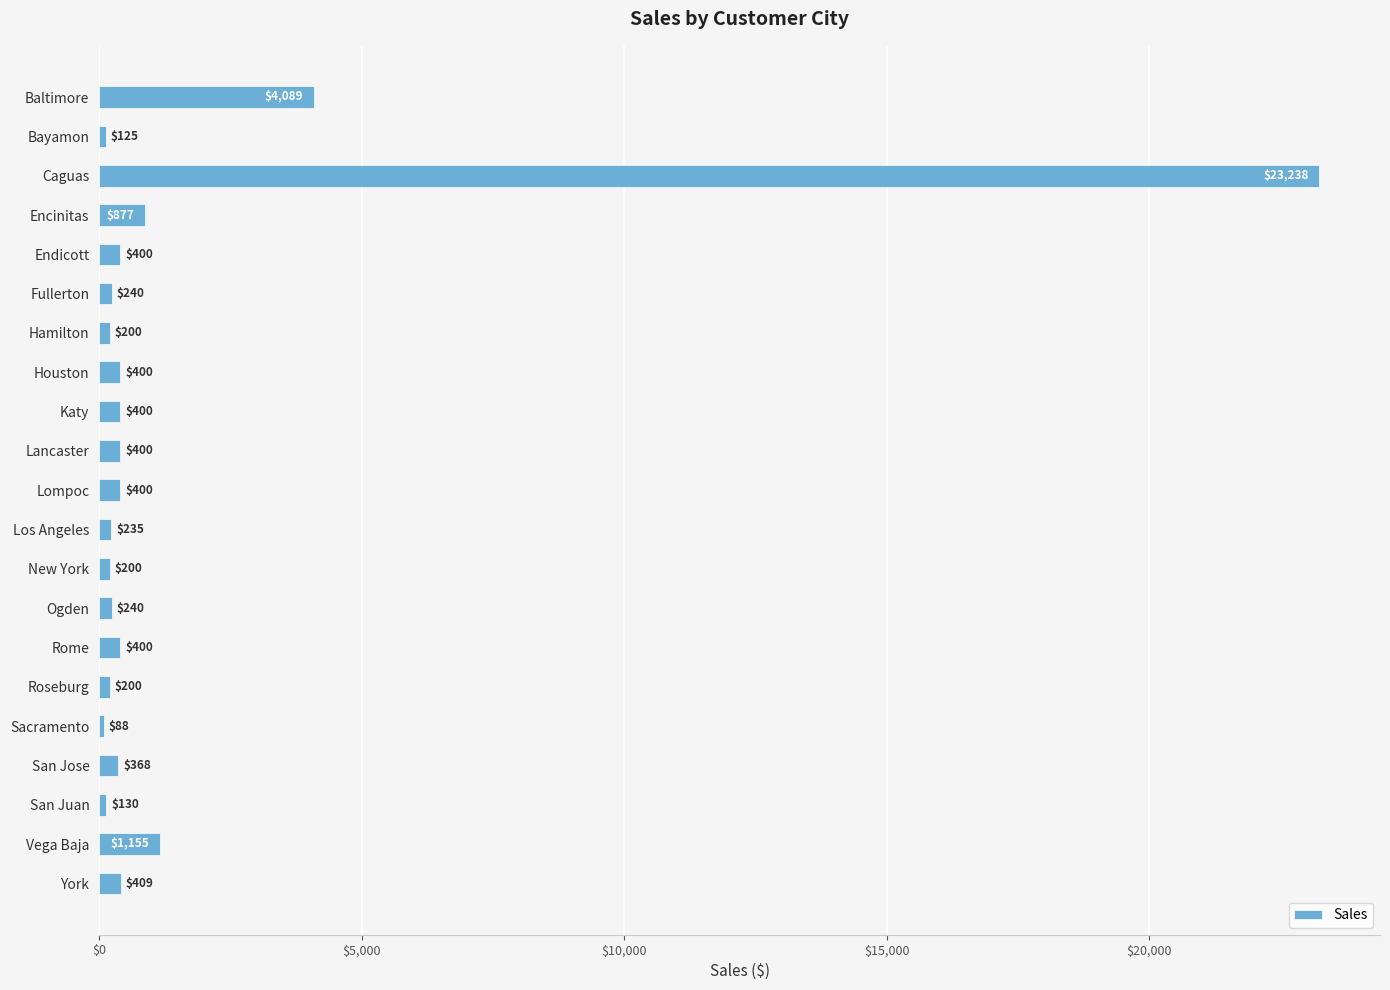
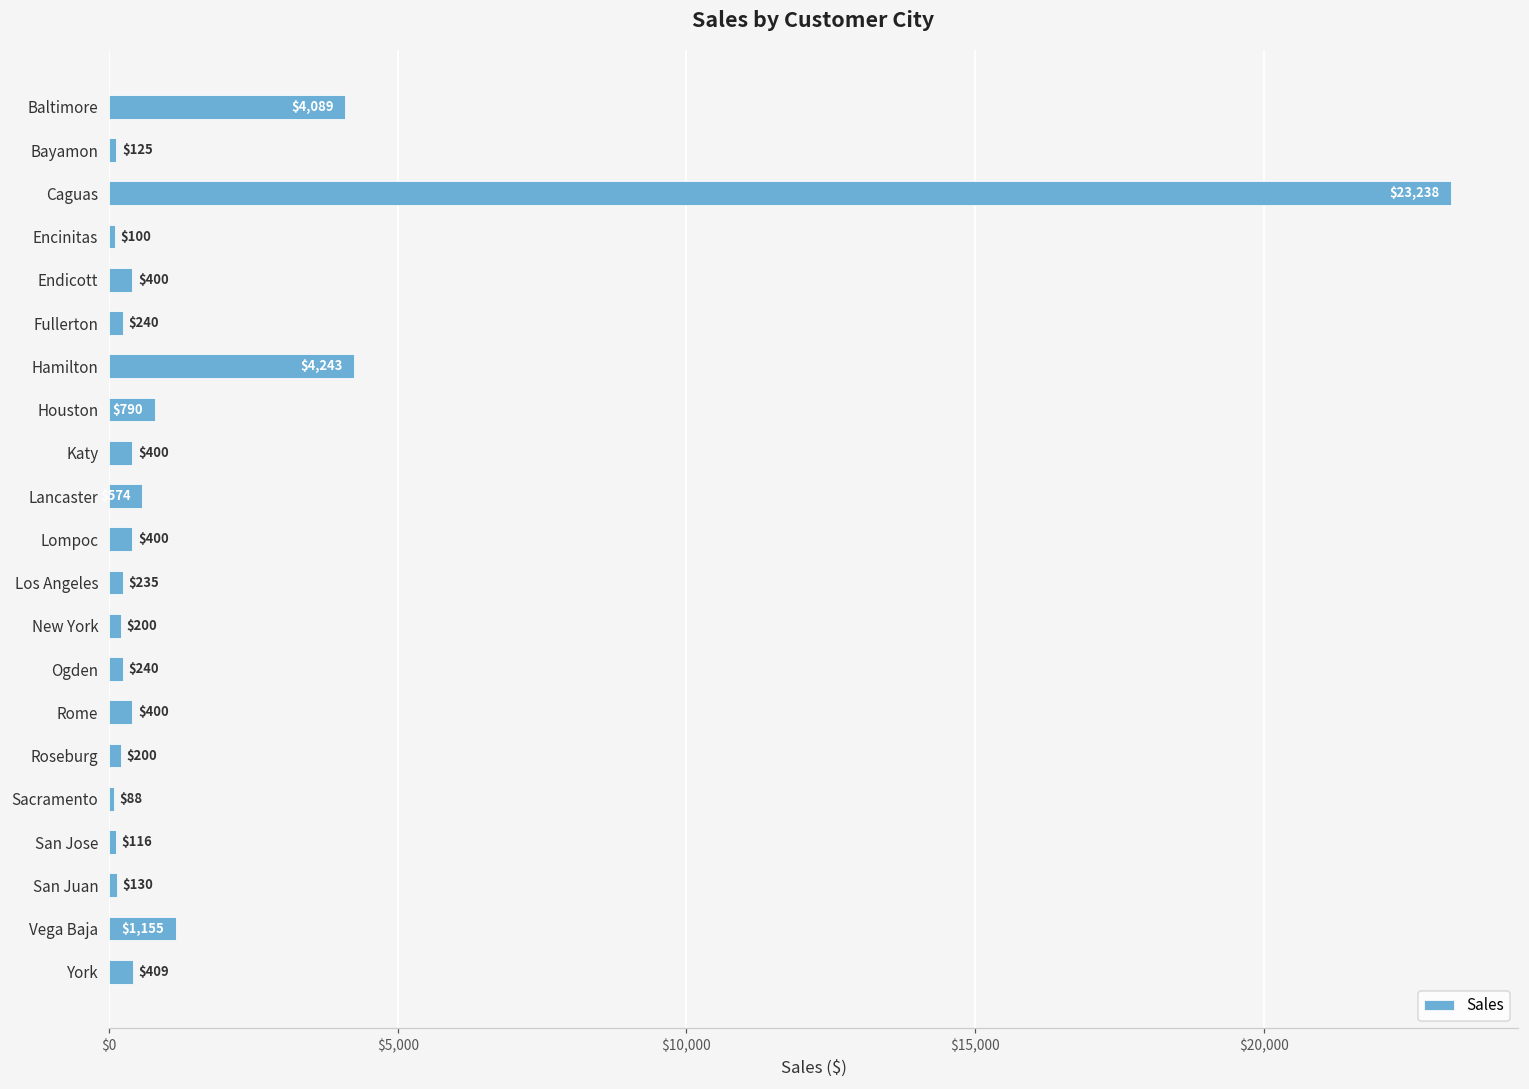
  {
    "Baltimore": "$4,089",
    "Bayamon": "$125",
    "Caguas": "$23,238",
-   "Encinitas": "$877",
+   "Encinitas": "$100",
    "Endicott": "$400",
    "Fullerton": "$240",
-   "Hamilton": "$200",
-   "Houston": "$400",
+   "Hamilton": "$4,243",
+   "Houston": "$790",
    "Katy": "$400",
-   "Lancaster": "$400",
+   "Lancaster": "$574",
    "Lompoc": "$400",
    "Los Angeles": "$235",
    "New York": "$200",
    "Ogden": "$240",
    "Rome": "$400",
    "Roseburg": "$200",
    "Sacramento": "$88",
-   "San Jose": "$368",
+   "San Jose": "$116",
    "San Juan": "$130",
    "Vega Baja": "$1,155",
    "York": "$409"
  }
